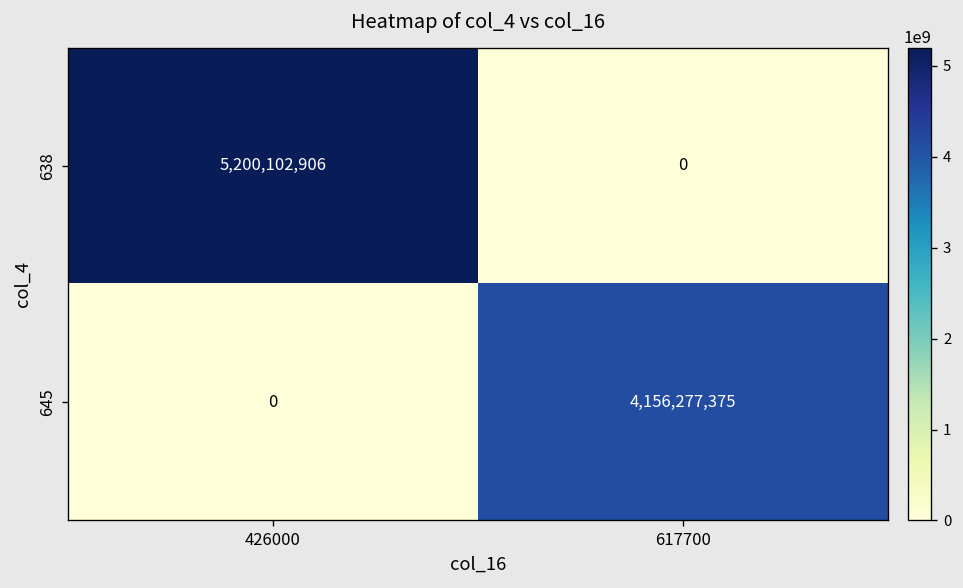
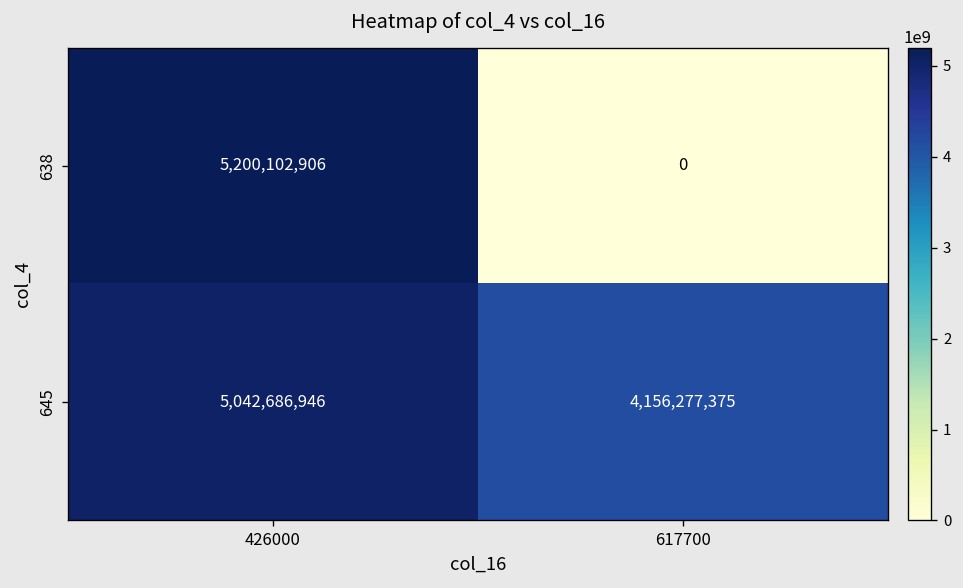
  {
    "638": {
      "426000": "5,200,102,906",
      "617700": "0"
    },
    "645": {
-     "426000": "0",
+     "426000": "5,042,686,946",
      "617700": "4,156,277,375"
    }
  }
